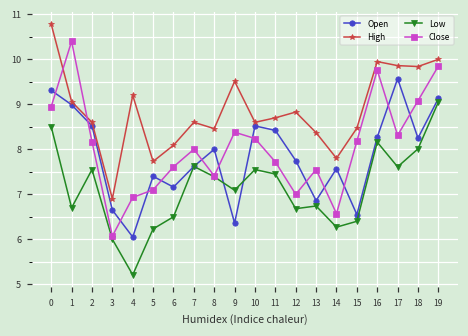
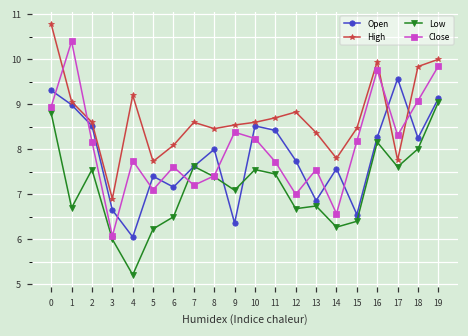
  {
    "Open": {
      "0": 9.3,
      "1": 9.0,
      "2": 8.5,
      "3": 6.7,
      "4": 6.1,
      "5": 7.4,
      "6": 7.2,
      "8": 8.0,
      "9": 6.4,
      "10": 8.5,
      "11": 8.4,
      "12": 7.8,
      "13": 6.9,
      "14": 7.6,
      "15": 6.6,
      "16": 8.3,
      "17": 9.6,
      "18": 8.3,
      "19": 9.1
    },
    "High": {
      "0": 10.8,
      "1": 9.1,
      "2": 8.6,
      "3": 6.9,
      "4": 9.2,
      "5": 7.7,
      "6": 8.1,
      "7": 8.6,
      "8": 8.5,
-     "9": 9.5,
+     "9": 8.5,
      "10": 8.6,
      "11": 8.7,
      "12": 8.8,
      "13": 8.4,
      "14": 7.8,
      "15": 8.5,
      "16": 10.0,
-     "17": 9.9,
+     "17": 7.8,
      "18": 9.8,
      "19": 10.0
    },
    "Low": {
-     "0": 8.5,
+     "0": 8.8,
      "1": 6.7,
      "2": 7.6,
      "3": 6.0,
      "4": 5.2,
      "5": 6.2,
      "6": 6.5,
      "9": 7.1,
      "10": 7.6,
      "11": 7.5,
      "12": 6.7,
      "13": 6.7,
      "14": 6.3,
      "15": 6.4,
      "16": 8.2,
      "17": 7.6,
      "18": 8.0,
      "19": 9.1
    },
    "Close": {
      "0": 9.0,
      "1": 10.4,
      "2": 8.2,
      "3": 6.1,
-     "4": 6.9,
+     "4": 7.8,
      "5": 7.1,
      "6": 7.6,
-     "7": 8.0,
+     "7": 7.2,
      "9": 8.4,
      "10": 8.2,
      "11": 7.7,
      "12": 7.0,
      "13": 7.6,
      "14": 6.6,
      "15": 8.2,
      "16": 9.8,
      "17": 8.3,
      "18": 9.1,
      "19": 9.9
    }
  }
